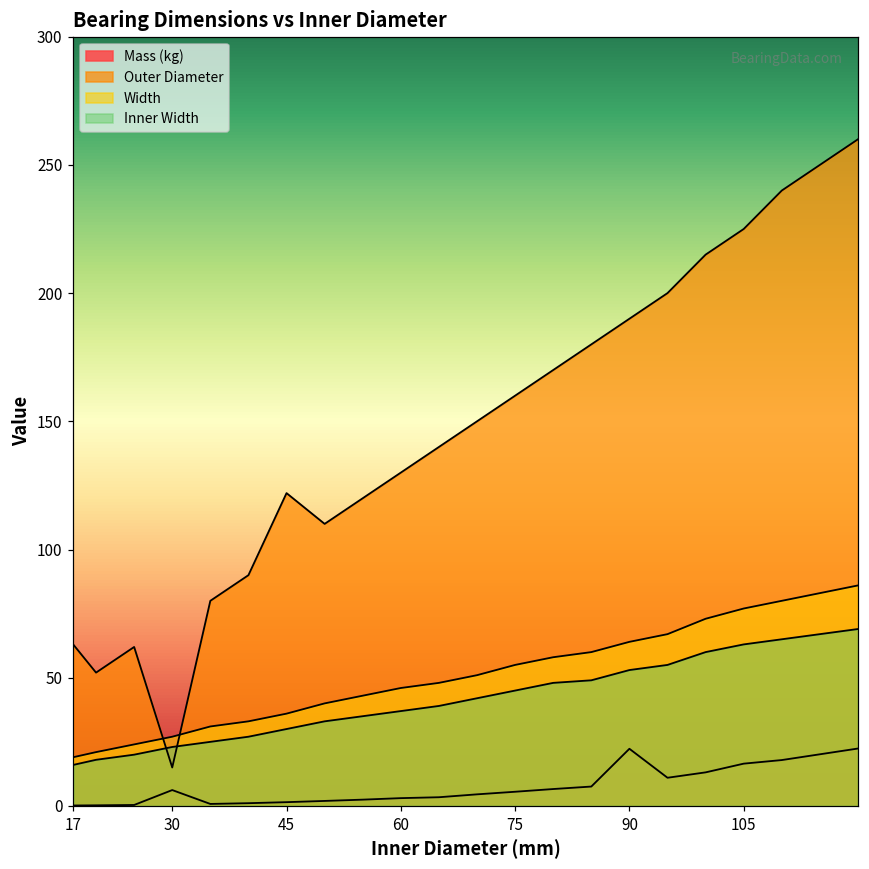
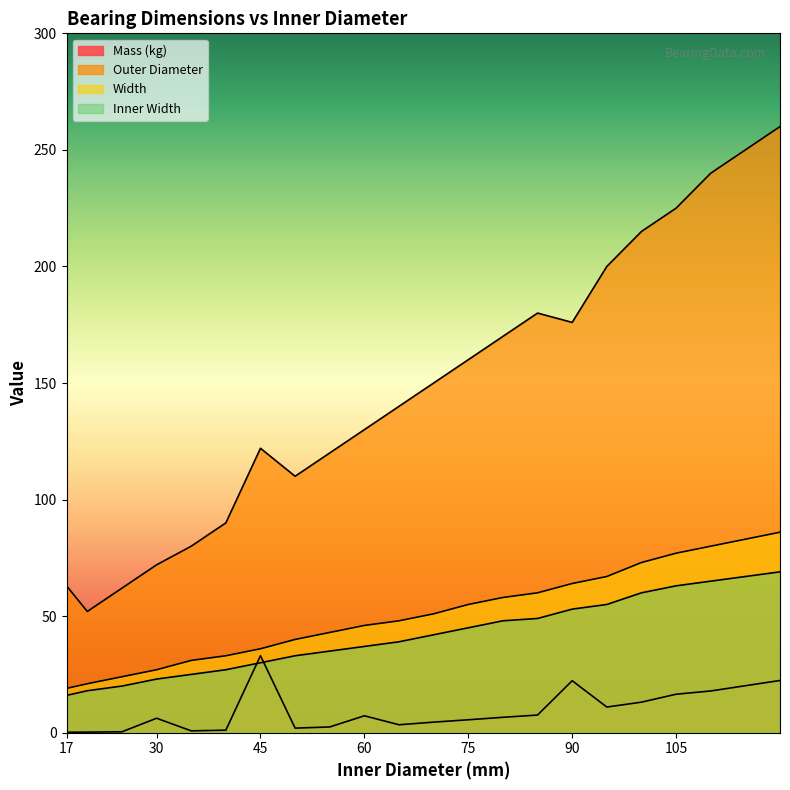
  {
    "Mass (kg)": {
      "17": 0,
      "30": 6,
-     "45": 1,
-     "60": 3,
+     "45": 33,
+     "60": 7,
      "75": 6,
      "90": 22,
      "105": 17
    },
    "Outer Diameter": {
      "17": 63,
-     "30": 15,
+     "30": 72,
      "45": 122,
      "60": 130,
      "75": 160,
-     "90": 190,
+     "90": 176,
      "105": 225
    },
    "Width": {
      "17": 19,
      "30": 27,
      "45": 36,
      "60": 46,
      "75": 55,
      "90": 64,
      "105": 77
    },
    "Inner Width": {
      "17": 16,
      "30": 23,
      "45": 30,
      "60": 37,
      "75": 45,
      "90": 53,
      "105": 63
    }
  }
